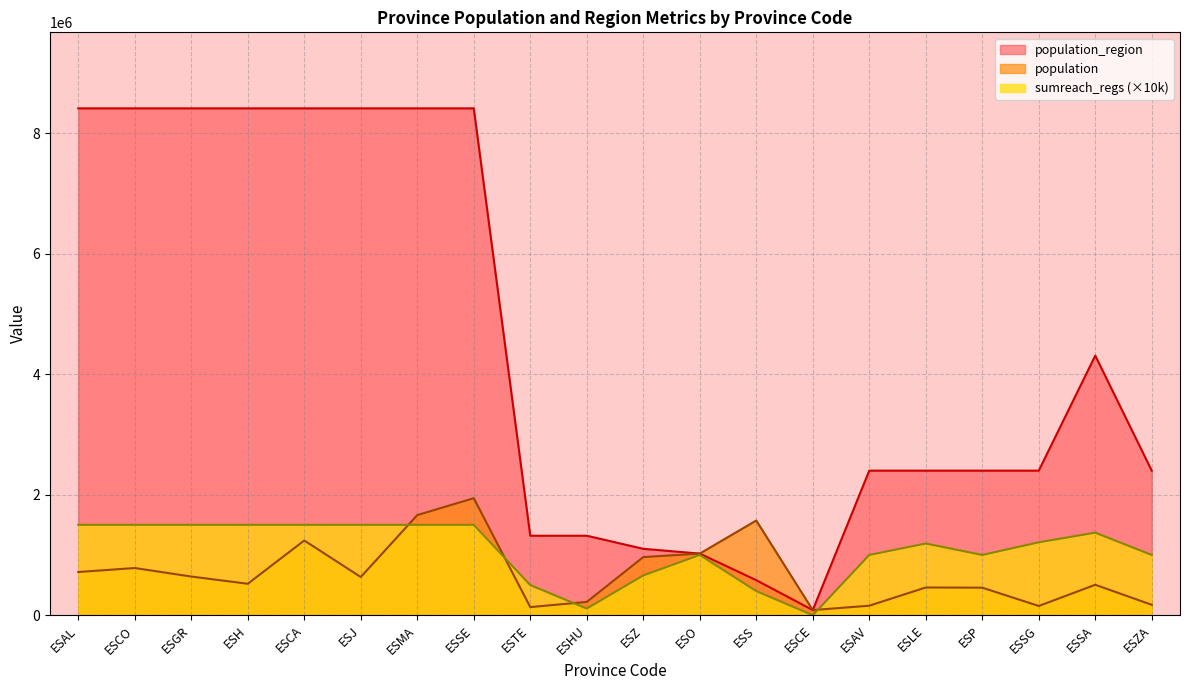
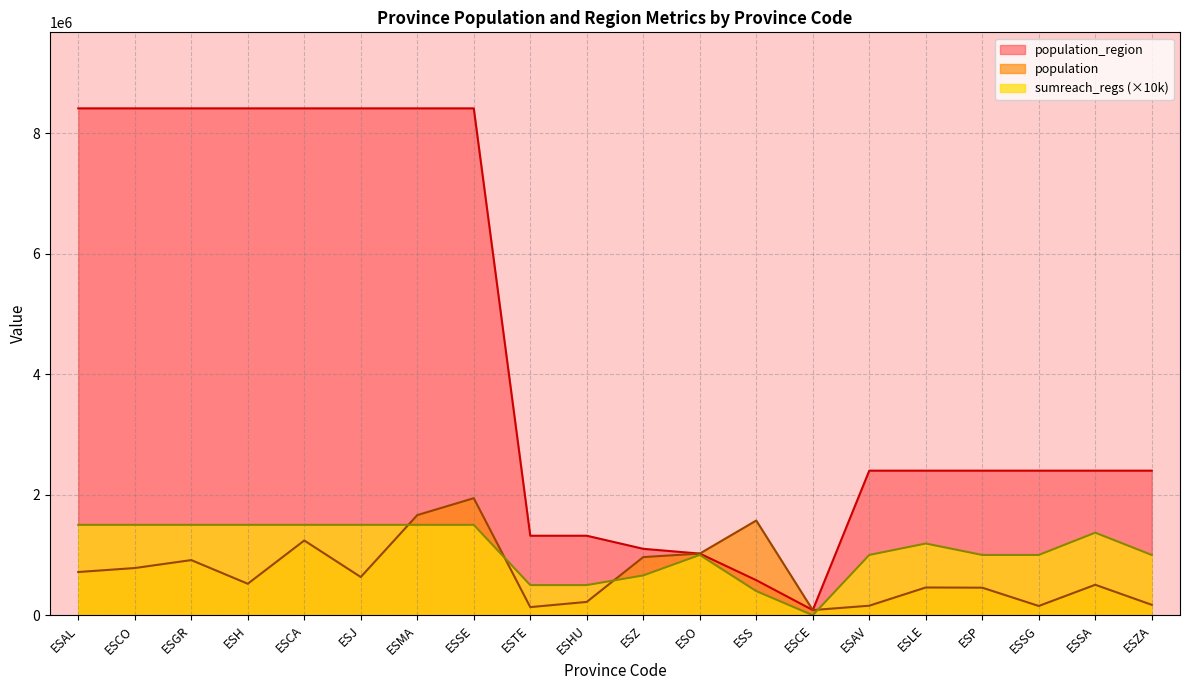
  {
    "population_region": {
      "ESAL": 8400000,
      "ESCO": 8400000,
      "ESGR": 8400000,
      "ESH": 8400000,
      "ESCA": 8400000,
      "ESJ": 8400000,
      "ESMA": 8400000,
      "ESSE": 8400000,
      "ESTE": 1300000,
      "ESHU": 1300000,
      "ESZ": 1100000,
      "ESS": 600000,
      "ESAV": 2400000,
      "ESLE": 2400000,
      "ESP": 2400000,
      "ESSG": 2400000,
-     "ESSA": 4300000,
+     "ESSA": 2400000,
      "ESZA": 2400000
    },
    "population": {
      "ESAL": 700000,
      "ESCO": 800000,
-     "ESGR": 600000,
+     "ESGR": 900000,
      "ESH": 500000,
      "ESCA": 1200000,
      "ESJ": 600000,
      "ESMA": 1700000,
      "ESSE": 1900000,
      "ESTE": 100000,
      "ESHU": 200000,
      "ESZ": 1000000,
      "ESS": 1600000,
      "ESAV": 200000,
      "ESLE": 500000,
      "ESP": 500000,
      "ESSG": 200000,
      "ESSA": 500000,
      "ESZA": 200000
    },
    "sumreach_regs (×10k)": {
      "ESAL": 1500000,
      "ESCO": 1500000,
      "ESGR": 1500000,
      "ESH": 1500000,
      "ESCA": 1500000,
      "ESJ": 1500000,
      "ESMA": 1500000,
      "ESSE": 1500000,
      "ESTE": 500000,
-     "ESHU": 100000,
+     "ESHU": 500000,
      "ESZ": 700000,
      "ESS": 400000,
      "ESCE": 0,
      "ESAV": 1000000,
      "ESLE": 1200000,
      "ESP": 1000000,
-     "ESSG": 1200000,
+     "ESSG": 1000000,
      "ESSA": 1400000,
      "ESZA": 1000000
    }
  }
